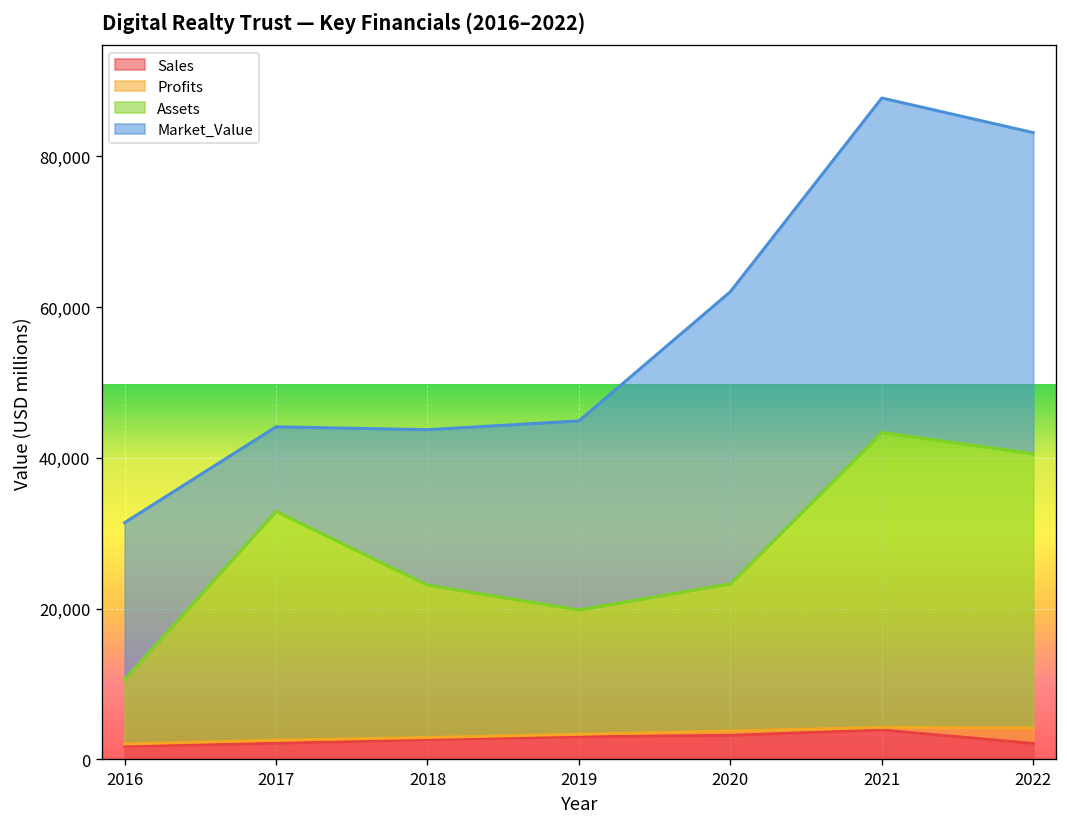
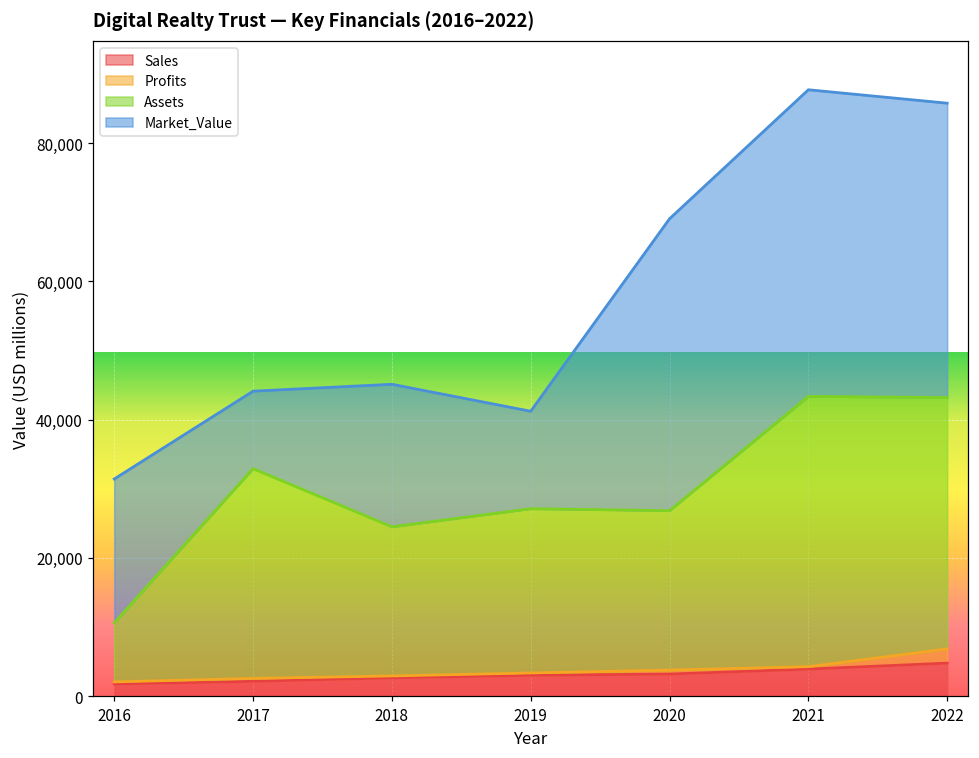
  {
    "Sales": {
      "2017": "2,000",
      "2020": "3,000",
-     "2022": "2,000"
+     "2022": "5,000"
    },
    "Profits": {
      "2017": "0",
      "2020": "1,000",
      "2022": "2,000"
    },
    "Assets": {
      "2016": "9,000",
      "2017": "30,000",
-     "2018": "20,000",
-     "2019": "16,000",
-     "2020": "20,000",
+     "2018": "22,000",
+     "2019": "24,000",
+     "2020": "23,000",
      "2021": "39,000",
      "2022": "36,000"
    },
    "Market_Value": {
      "2016": "21,000",
      "2017": "11,000",
      "2018": "21,000",
-     "2019": "25,000",
-     "2020": "39,000",
+     "2019": "14,000",
+     "2020": "42,000",
      "2021": "44,000",
      "2022": "43,000"
    }
  }
